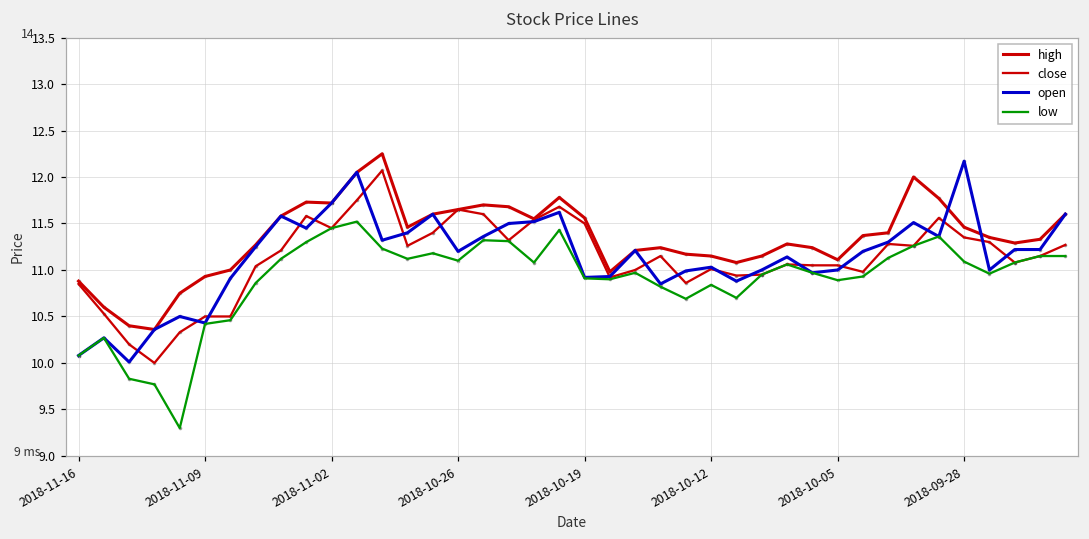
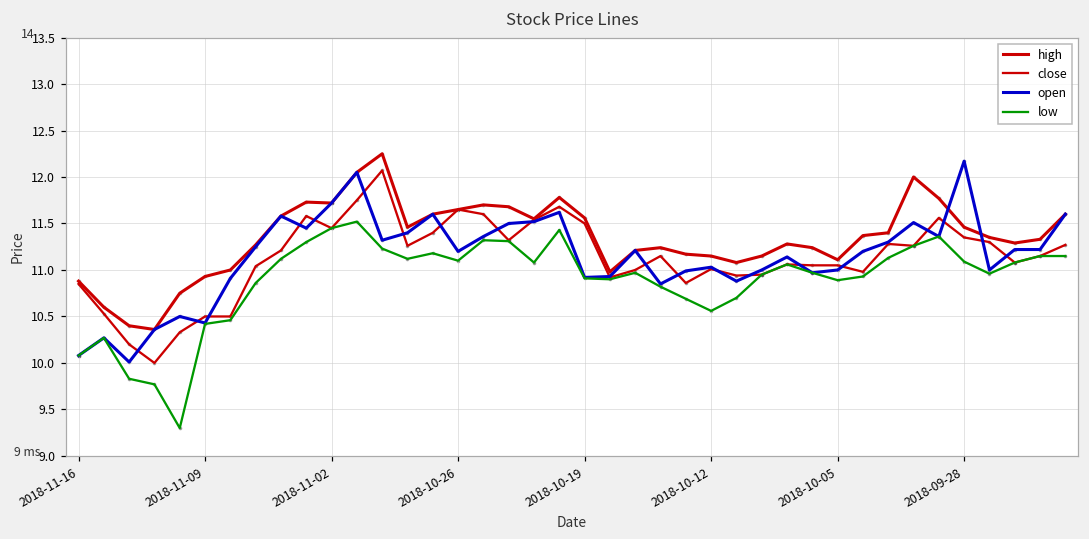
  {
    "low": {
-     "2018-10-12": 10.8
+     "2018-10-12": 10.6
    }
  }
